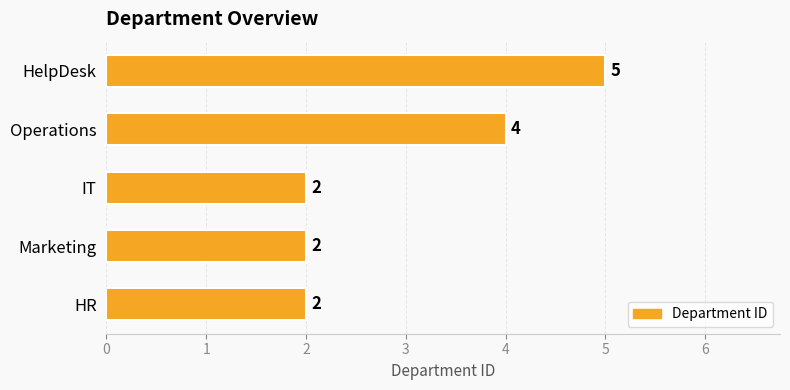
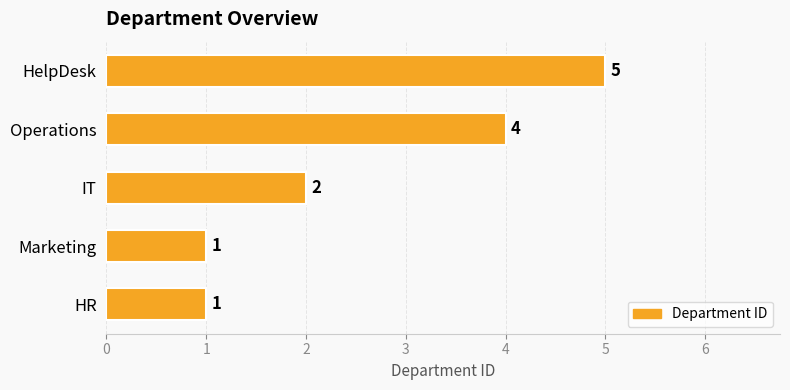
  {
    "HelpDesk": 5,
    "Operations": 4,
    "IT": 2,
-   "Marketing": 2,
-   "HR": 2
+   "Marketing": 1,
+   "HR": 1
  }
